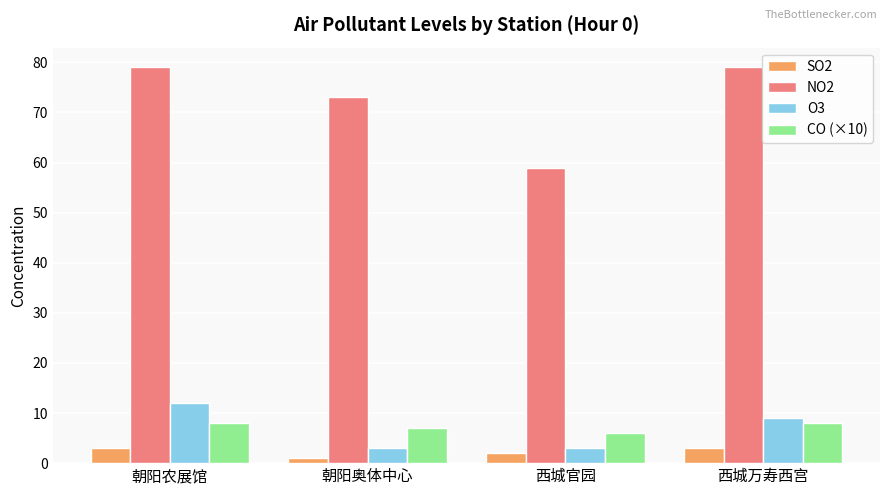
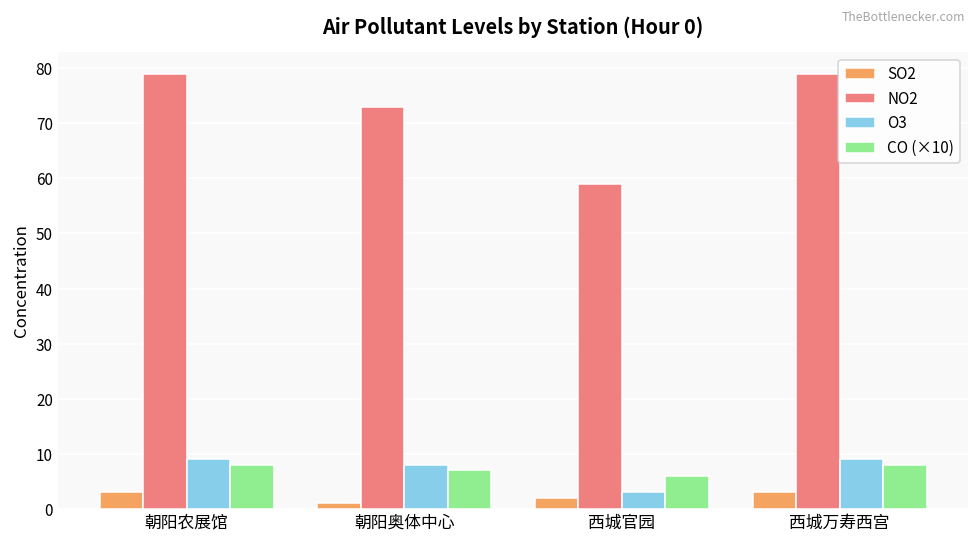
  {
    "O3": {
-     "朝阳农展馆": 12,
-     "朝阳奥体中心": 3,
+     "朝阳农展馆": 9,
+     "朝阳奥体中心": 8,
      "西城官园": 3,
      "西城万寿西宫": 9
    },
    "CO (×10)": {
      "朝阳农展馆": 8,
      "朝阳奥体中心": 7,
      "西城官园": 6,
      "西城万寿西宫": 8
    }
  }
